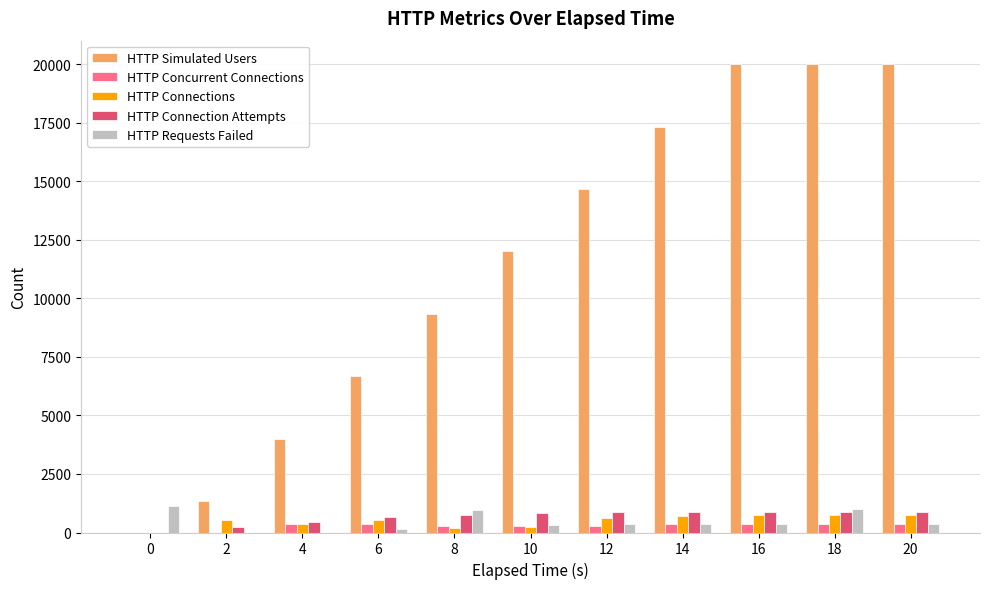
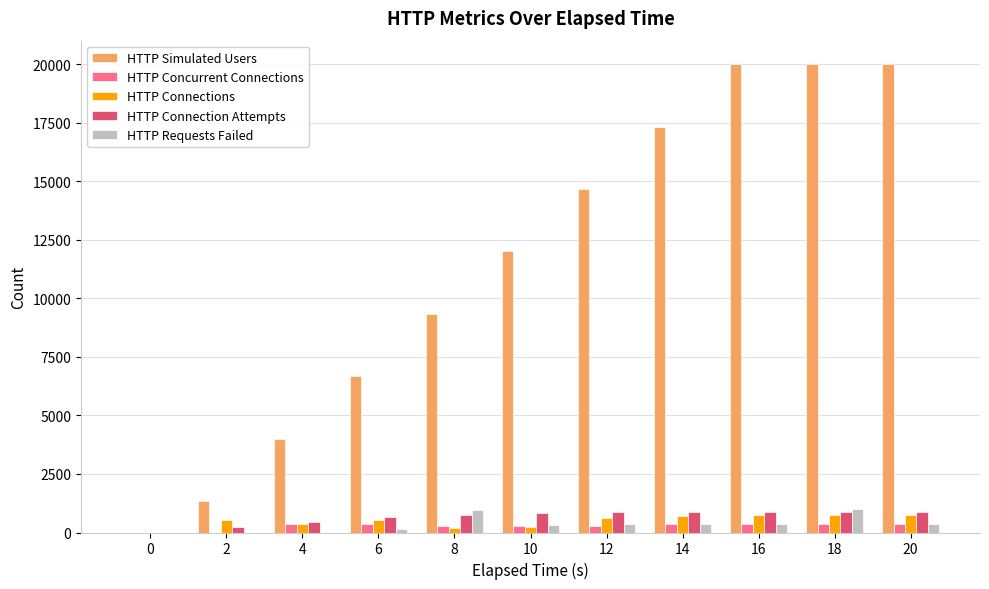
  {
    "HTTP Simulated Users": {
      "0": 0,
      "2": 1300,
      "4": 4000,
      "6": 6700,
      "8": 9300,
      "10": 12000,
      "12": 14700,
      "14": 17300,
      "16": 20000,
      "18": 20000,
      "20": 20000
    },
    "HTTP Connections": {
      "0": 0,
      "2": 500,
      "4": 400,
      "6": 500,
      "8": 200,
      "10": 200,
      "12": 600,
      "14": 700,
      "16": 700,
      "18": 700,
      "20": 700
    },
    "HTTP Requests Failed": {
-     "0": 1100,
+     "0": 0,
      "2": 0,
      "4": 0,
      "6": 200,
      "8": 900,
      "10": 300,
      "12": 300,
      "14": 400,
      "16": 400,
      "18": 1000,
      "20": 400
    }
  }
